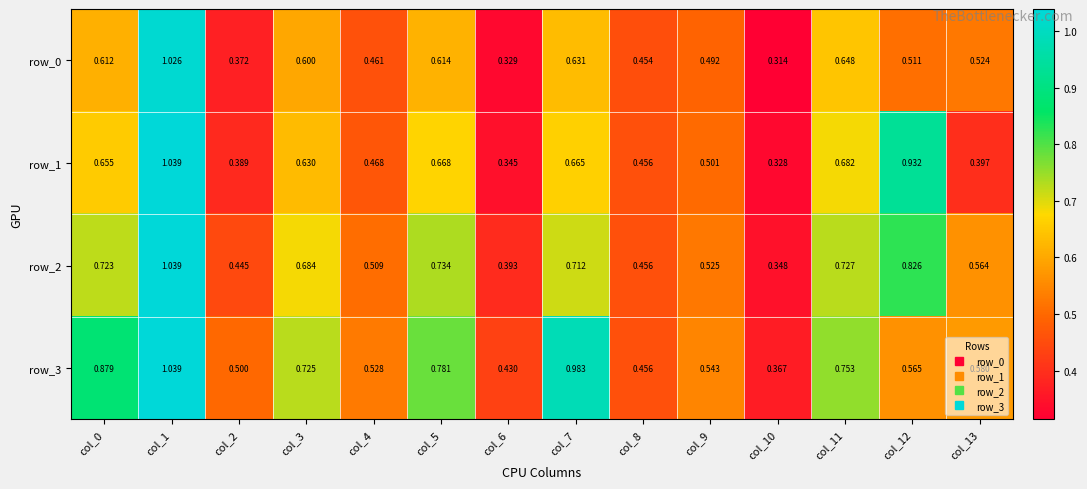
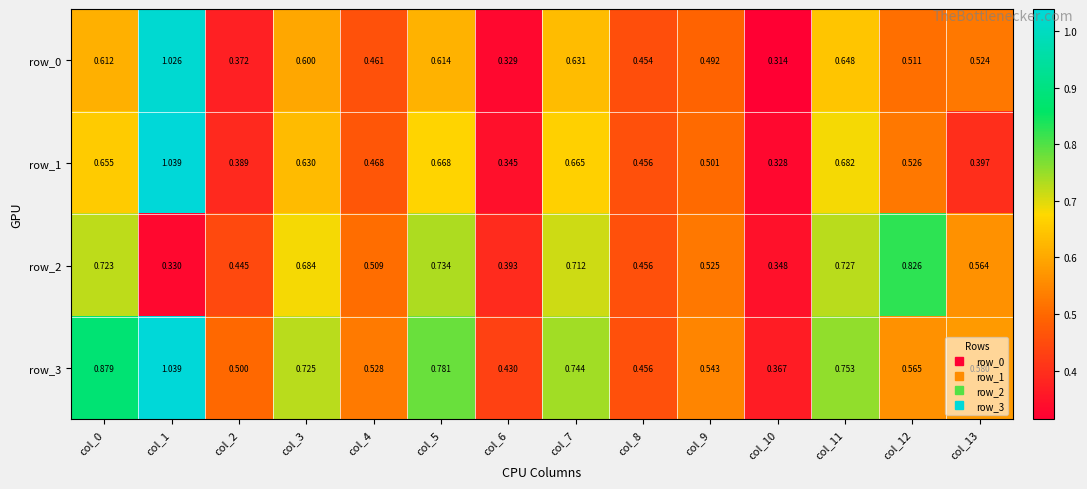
  {
    "row_0": {
      "col_0": 0.612,
      "col_1": 1.026,
      "col_2": 0.372,
      "col_3": 0.600,
      "col_4": 0.461,
      "col_5": 0.614,
      "col_6": 0.329,
      "col_7": 0.631,
      "col_8": 0.454,
      "col_9": 0.492,
      "col_10": 0.314,
      "col_11": 0.648,
      "col_12": 0.511,
      "col_13": 0.524
    },
    "row_1": {
      "col_0": 0.655,
      "col_1": 1.039,
      "col_2": 0.389,
      "col_3": 0.630,
      "col_4": 0.468,
      "col_5": 0.668,
      "col_6": 0.345,
      "col_7": 0.665,
      "col_8": 0.456,
      "col_9": 0.501,
      "col_10": 0.328,
      "col_11": 0.682,
-     "col_12": 0.932,
+     "col_12": 0.526,
      "col_13": 0.397
    },
    "row_2": {
      "col_0": 0.723,
-     "col_1": 1.039,
+     "col_1": 0.330,
      "col_2": 0.445,
      "col_3": 0.684,
      "col_4": 0.509,
      "col_5": 0.734,
      "col_6": 0.393,
      "col_7": 0.712,
      "col_8": 0.456,
      "col_9": 0.525,
      "col_10": 0.348,
      "col_11": 0.727,
      "col_12": 0.826,
      "col_13": 0.564
    },
    "row_3": {
      "col_0": 0.879,
      "col_1": 1.039,
      "col_2": 0.500,
      "col_3": 0.725,
      "col_4": 0.528,
      "col_5": 0.781,
      "col_6": 0.430,
-     "col_7": 0.983,
+     "col_7": 0.744,
      "col_8": 0.456,
      "col_9": 0.543,
      "col_10": 0.367,
      "col_11": 0.753,
      "col_12": 0.565
    }
  }
